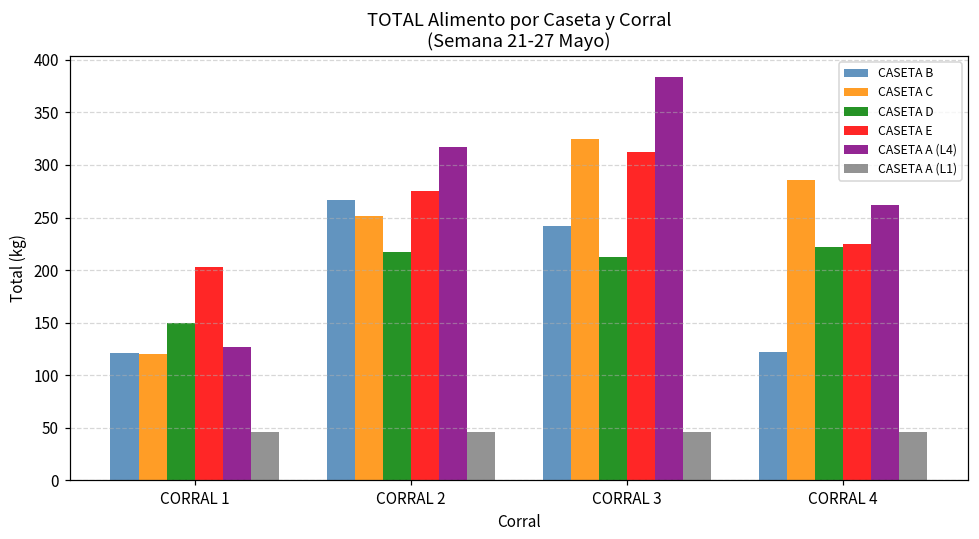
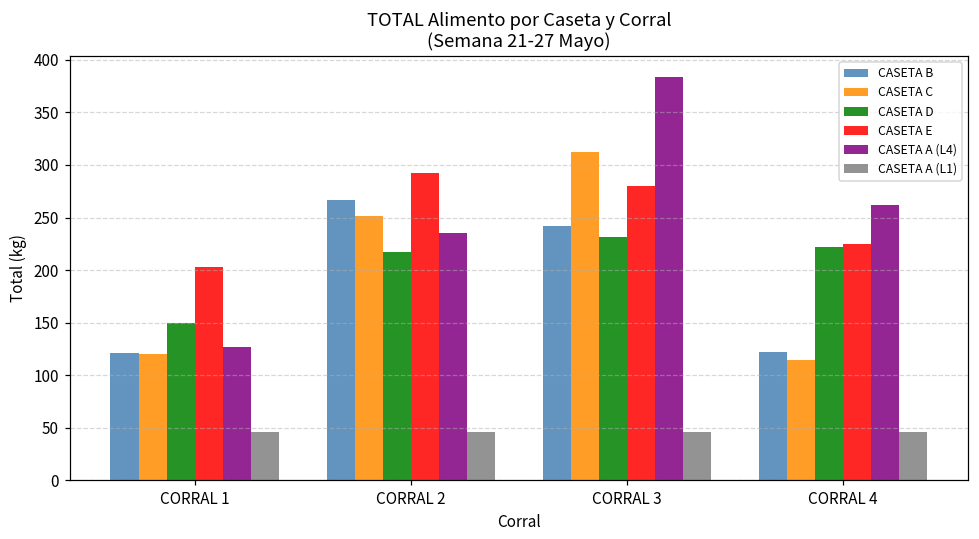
  {
    "CASETA B": {
      "CORRAL 1": 120,
      "CORRAL 2": 270,
      "CORRAL 3": 240,
      "CORRAL 4": 120
    },
    "CASETA C": {
      "CORRAL 1": 120,
      "CORRAL 2": 250,
-     "CORRAL 3": 320,
-     "CORRAL 4": 290
+     "CORRAL 3": 310,
+     "CORRAL 4": 110
    },
    "CASETA D": {
      "CORRAL 1": 150,
      "CORRAL 2": 220,
-     "CORRAL 3": 210,
+     "CORRAL 3": 230,
      "CORRAL 4": 220
    },
    "CASETA E": {
      "CORRAL 1": 200,
-     "CORRAL 2": 270,
-     "CORRAL 3": 310,
+     "CORRAL 2": 290,
+     "CORRAL 3": 280,
      "CORRAL 4": 220
    },
    "CASETA A (L4)": {
      "CORRAL 1": 130,
-     "CORRAL 2": 320,
+     "CORRAL 2": 240,
      "CORRAL 3": 380,
      "CORRAL 4": 260
    },
    "CASETA A (L1)": {
      "CORRAL 1": 50,
      "CORRAL 2": 50,
      "CORRAL 3": 50,
      "CORRAL 4": 50
    }
  }
